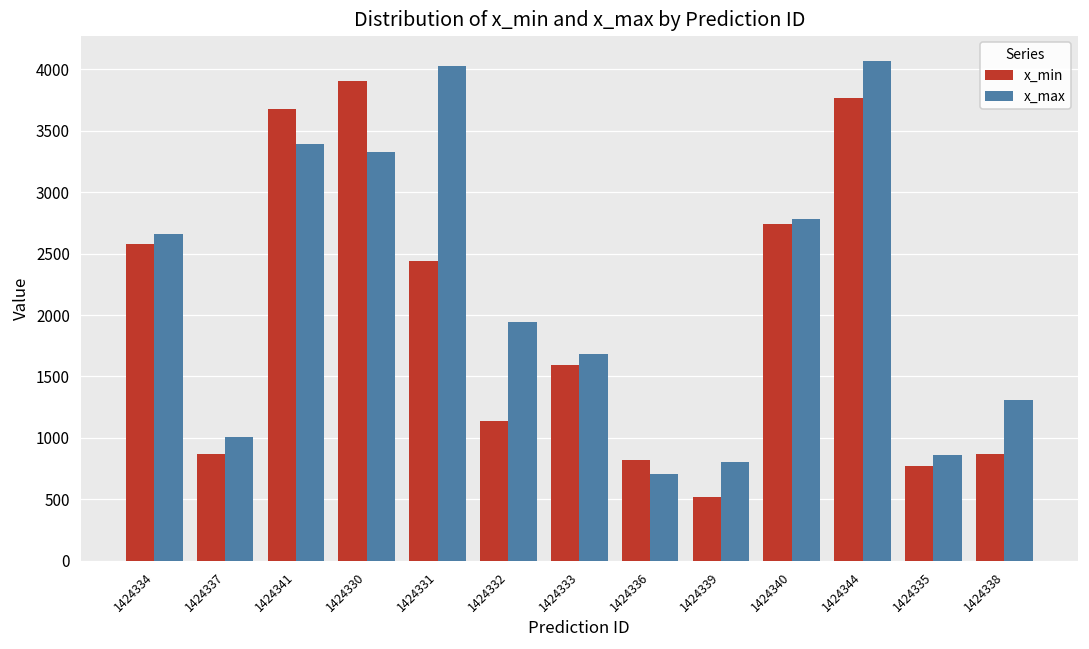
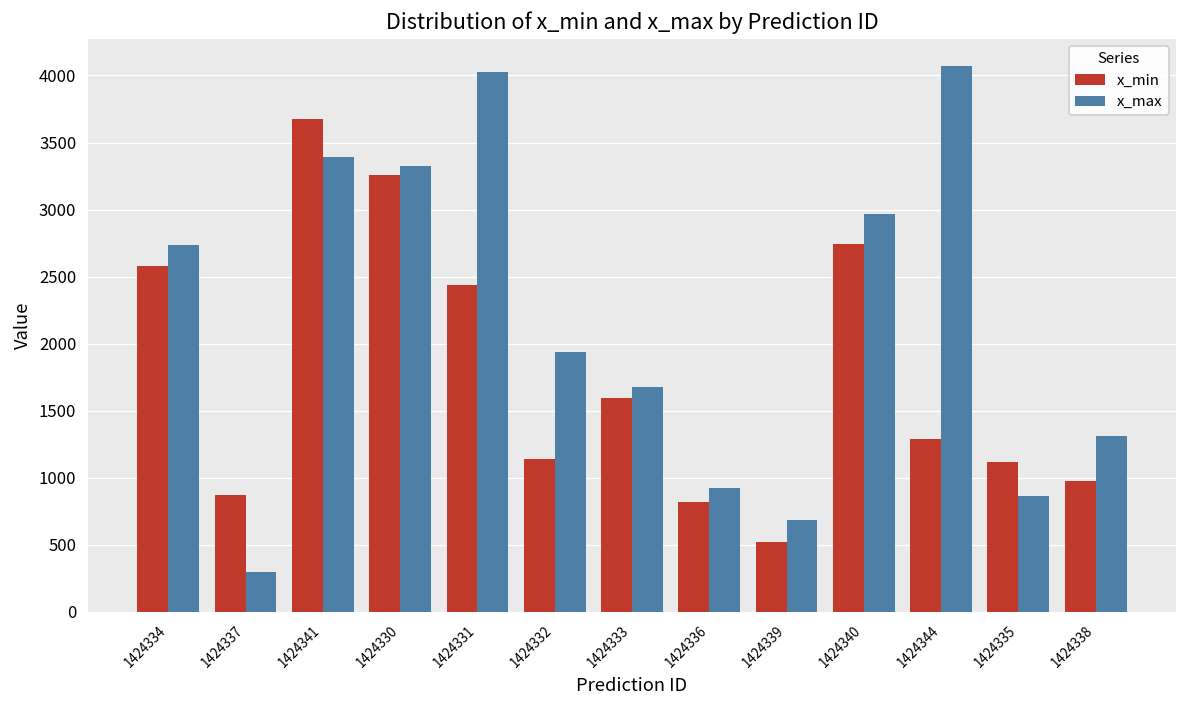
  {
    "x_min": {
      "1424334": 2580,
      "1424337": 870,
      "1424341": 3670,
-     "1424330": 3900,
+     "1424330": 3260,
      "1424331": 2440,
      "1424332": 1140,
      "1424333": 1590,
      "1424336": 820,
      "1424339": 520,
      "1424340": 2740,
-     "1424344": 3770,
-     "1424335": 770,
-     "1424338": 870
+     "1424344": 1290,
+     "1424335": 1120,
+     "1424338": 980
    },
    "x_max": {
-     "1424334": 2660,
-     "1424337": 1010,
+     "1424334": 2730,
+     "1424337": 300,
      "1424341": 3390,
      "1424330": 3320,
      "1424331": 4030,
      "1424332": 1940,
      "1424333": 1680,
-     "1424336": 700,
-     "1424339": 800,
-     "1424340": 2780,
+     "1424336": 920,
+     "1424339": 680,
+     "1424340": 2970,
      "1424344": 4070,
      "1424335": 870,
      "1424338": 1310
    }
  }
